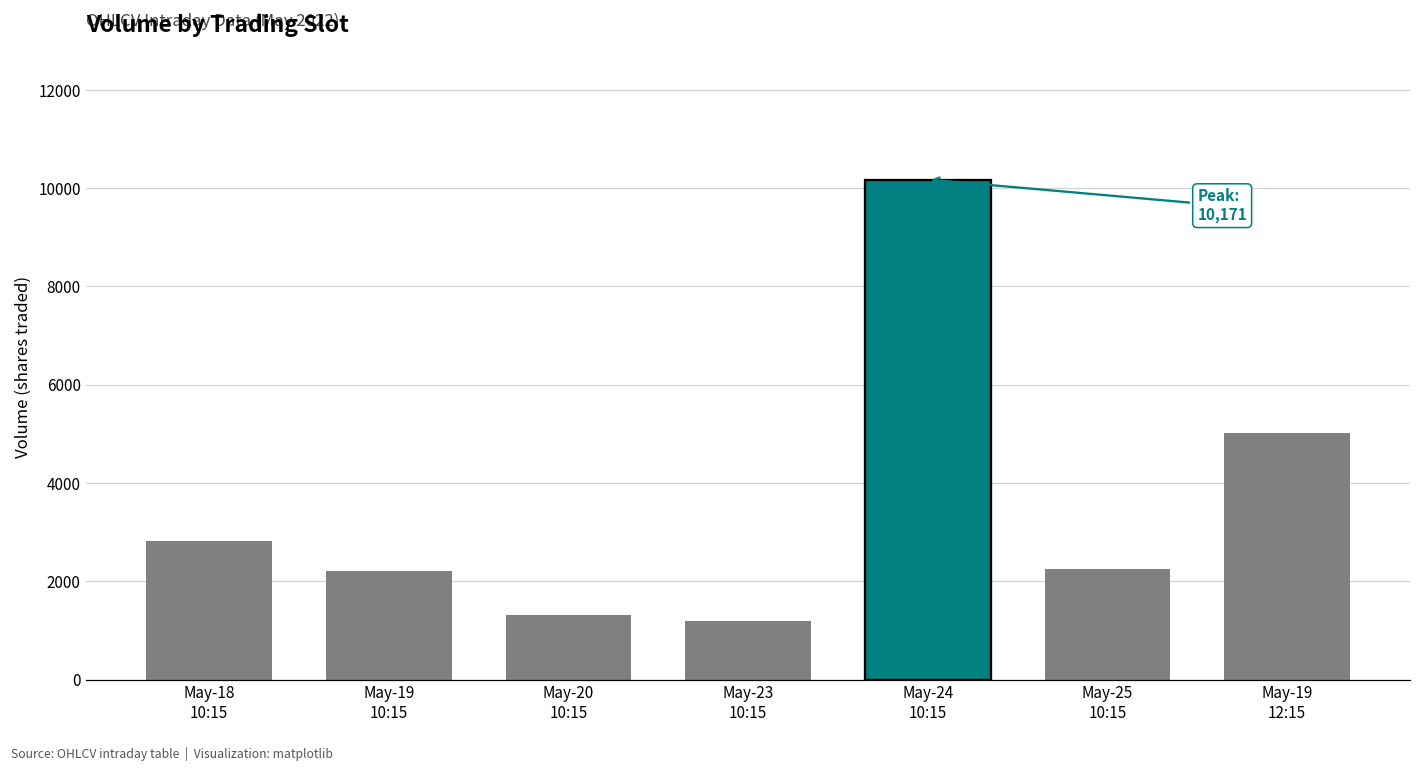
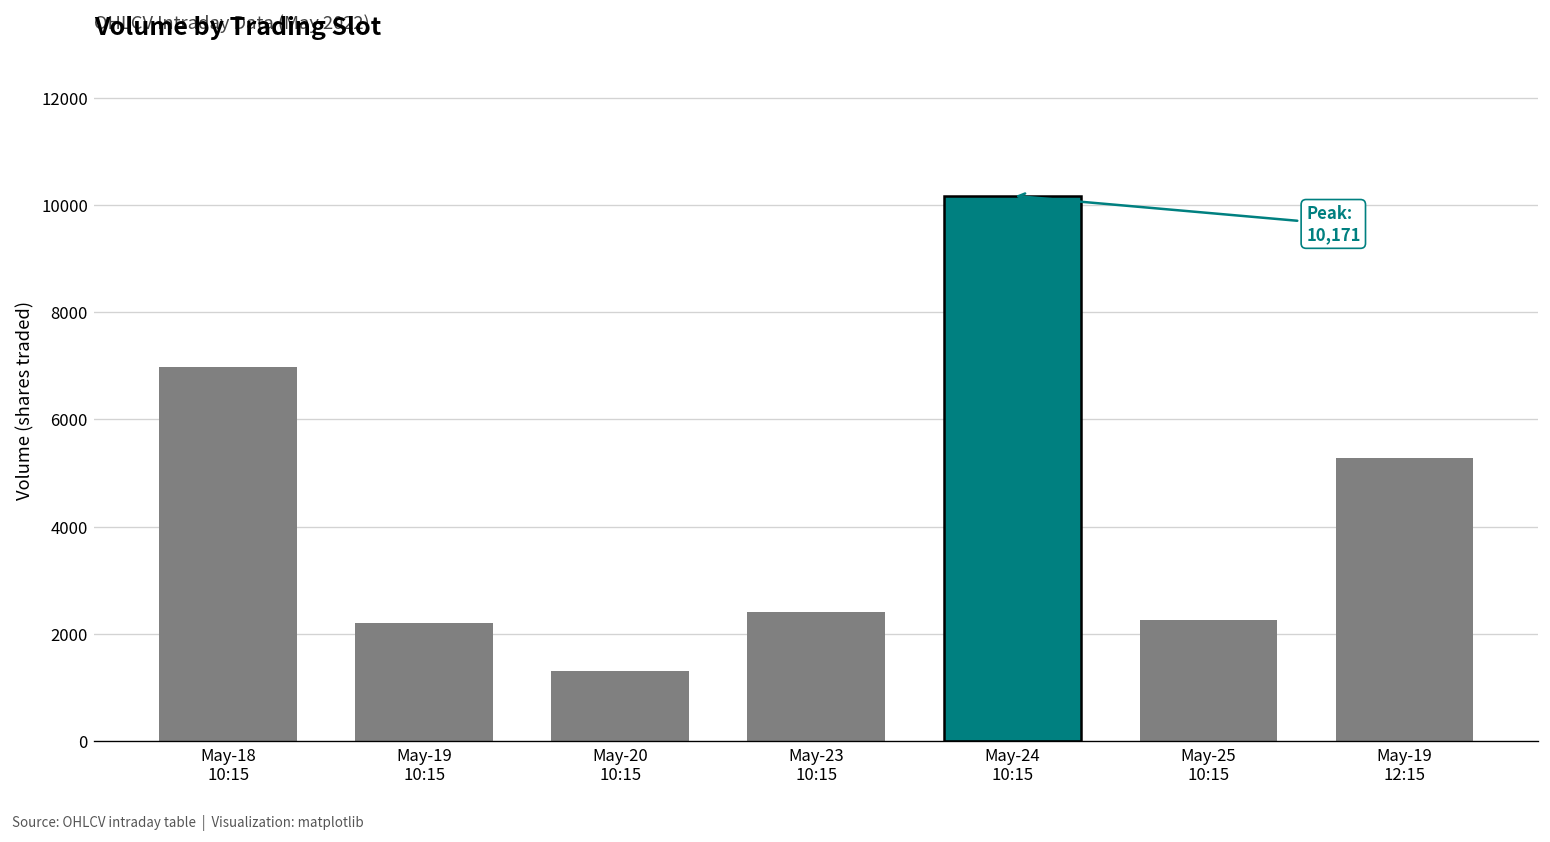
  {
-   "May-18 10:15": 2800,
+   "May-18 10:15": 7000,
    "May-19 10:15": 2200,
    "May-20 10:15": 1300,
-   "May-23 10:15": 1200,
+   "May-23 10:15": 2400,
    "May-25 10:15": 2300,
-   "May-19 12:15": 5000
+   "May-19 12:15": 5300
  }
